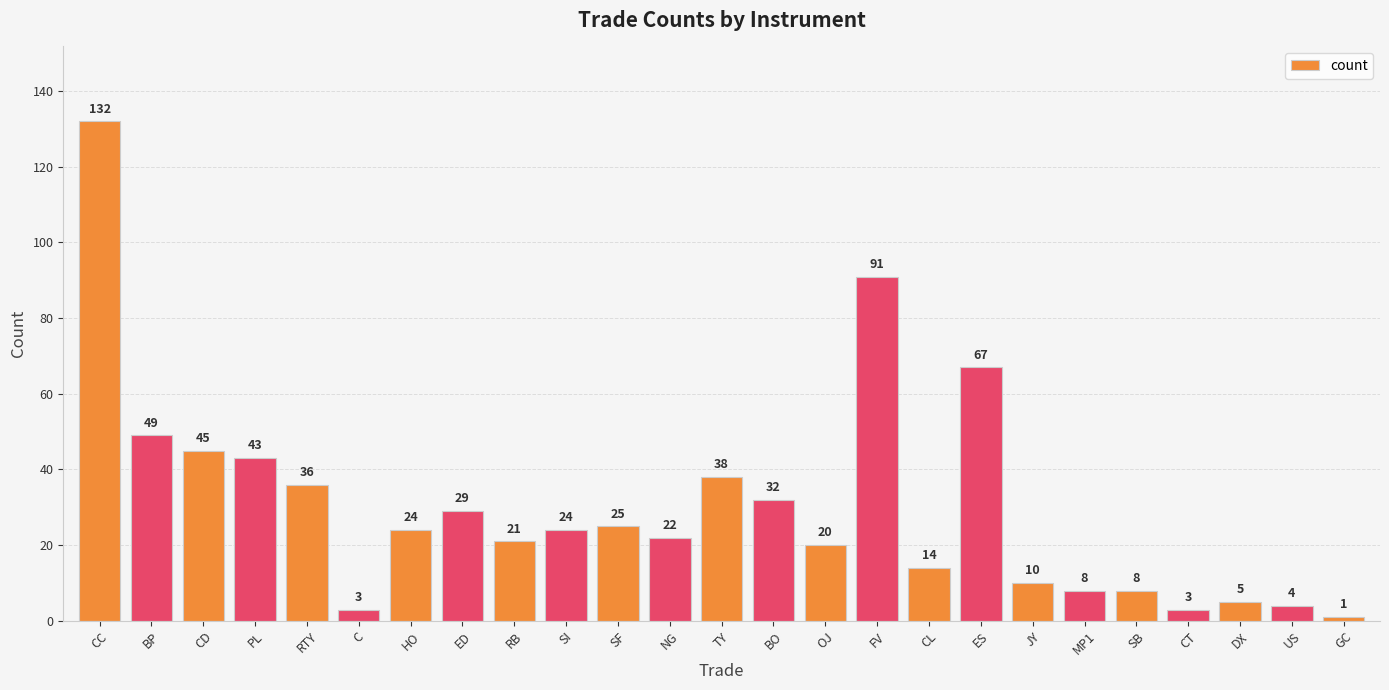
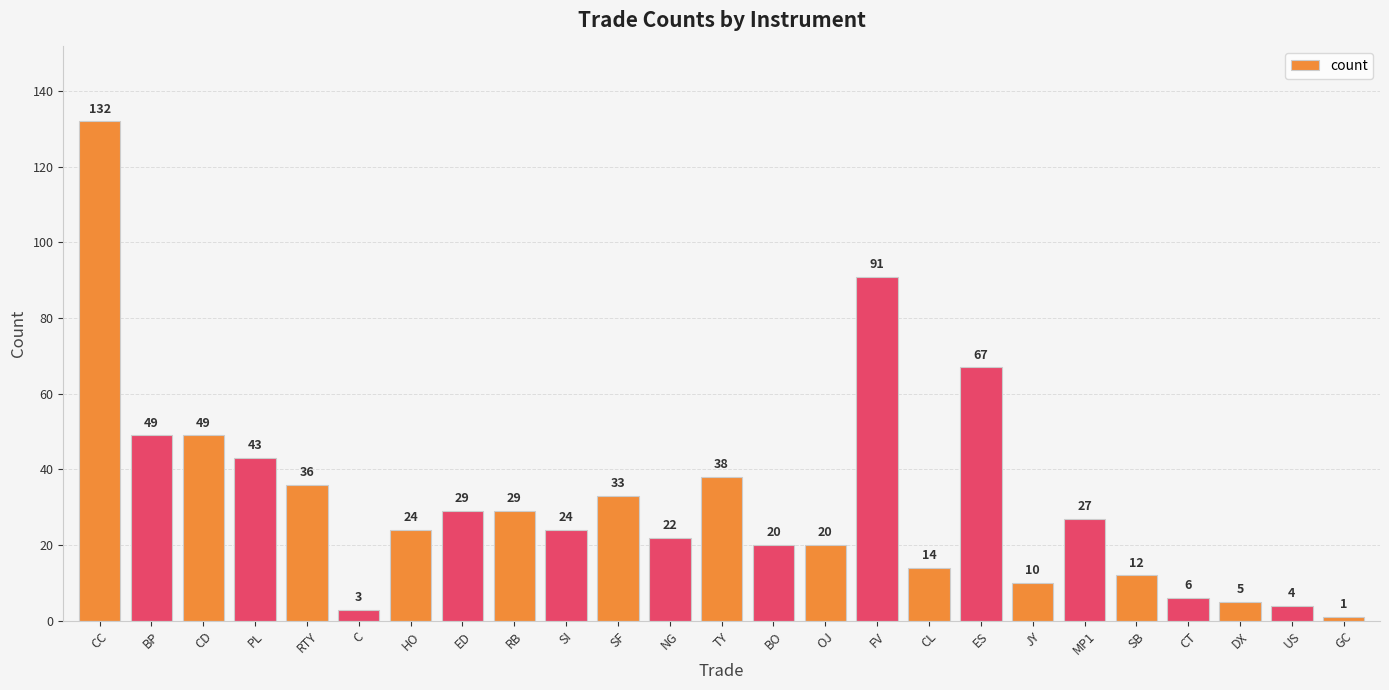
  {
    "CC": 132,
    "BP": 49,
-   "CD": 45,
+   "CD": 49,
    "PL": 43,
    "RTY": 36,
    "C": 3,
    "HO": 24,
    "ED": 29,
-   "RB": 21,
+   "RB": 29,
    "SI": 24,
-   "SF": 25,
+   "SF": 33,
    "NG": 22,
    "TY": 38,
-   "BO": 32,
+   "BO": 20,
    "OJ": 20,
    "FV": 91,
    "CL": 14,
    "ES": 67,
    "JY": 10,
-   "MP1": 8,
-   "SB": 8,
-   "CT": 3,
+   "MP1": 27,
+   "SB": 12,
+   "CT": 6,
    "DX": 5,
    "US": 4,
    "GC": 1
  }
